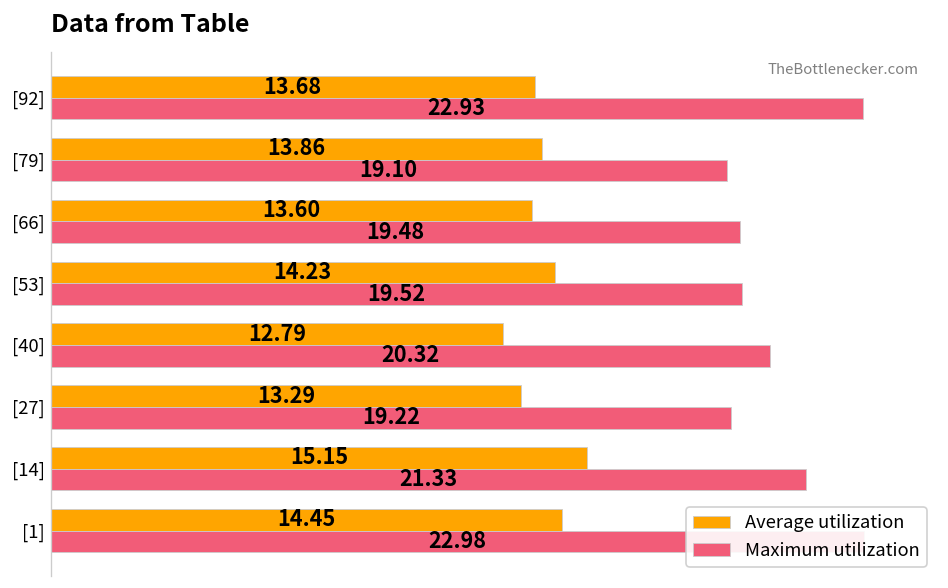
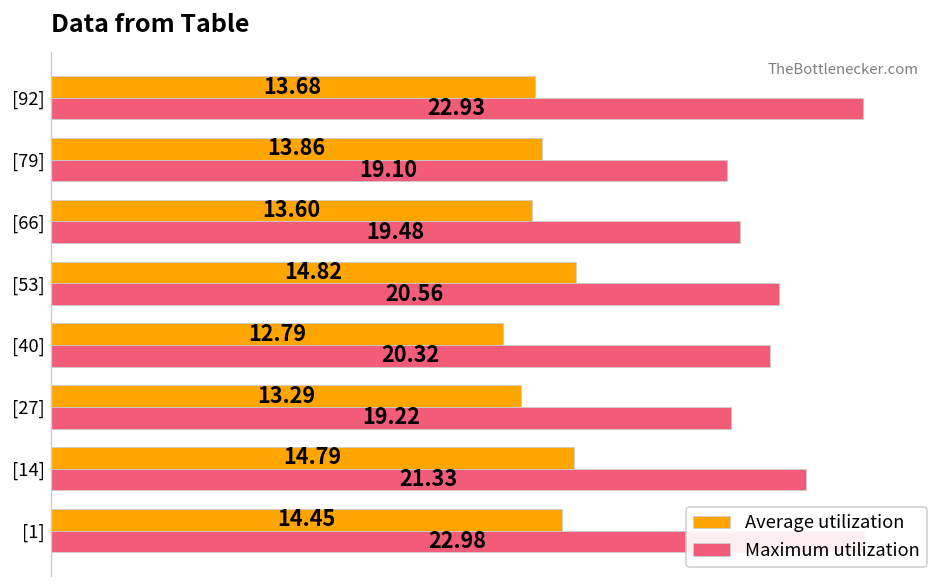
  {
    "Average utilization": {
      "[92]": 13.68,
      "[79]": 13.86,
      "[66]": 13.60,
-     "[53]": 14.23,
+     "[53]": 14.82,
      "[40]": 12.79,
      "[27]": 13.29,
-     "[14]": 15.15,
+     "[14]": 14.79,
      "[1]": 14.45
    },
    "Maximum utilization": {
      "[92]": 22.93,
      "[79]": 19.10,
      "[66]": 19.48,
-     "[53]": 19.52,
+     "[53]": 20.56,
      "[40]": 20.32,
      "[27]": 19.22,
      "[14]": 21.33
    }
  }
